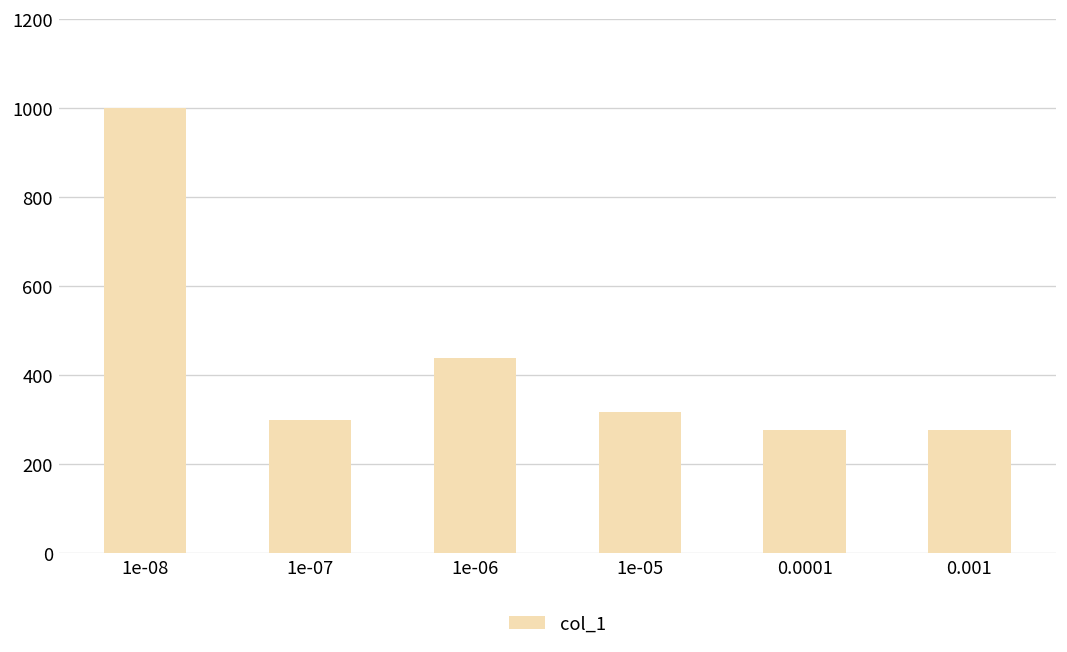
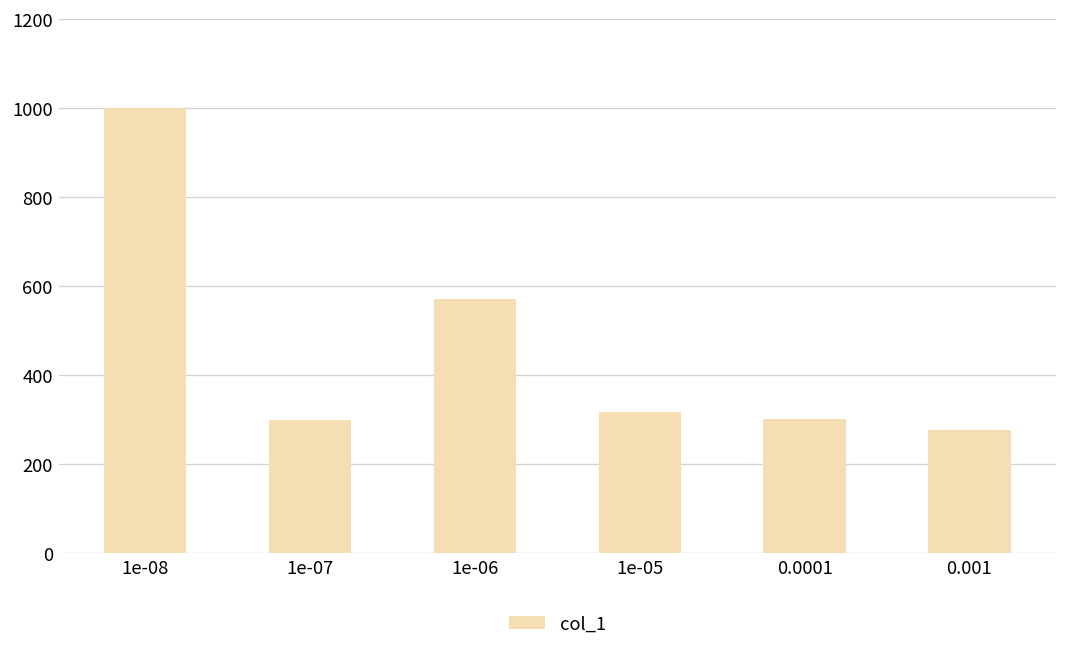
  {
    "1e-08": 1000,
    "1e-07": 300,
-   "1e-06": 440,
+   "1e-06": 570,
    "1e-05": 320,
-   "0.0001": 280,
+   "0.0001": 300,
    "0.001": 280
  }
